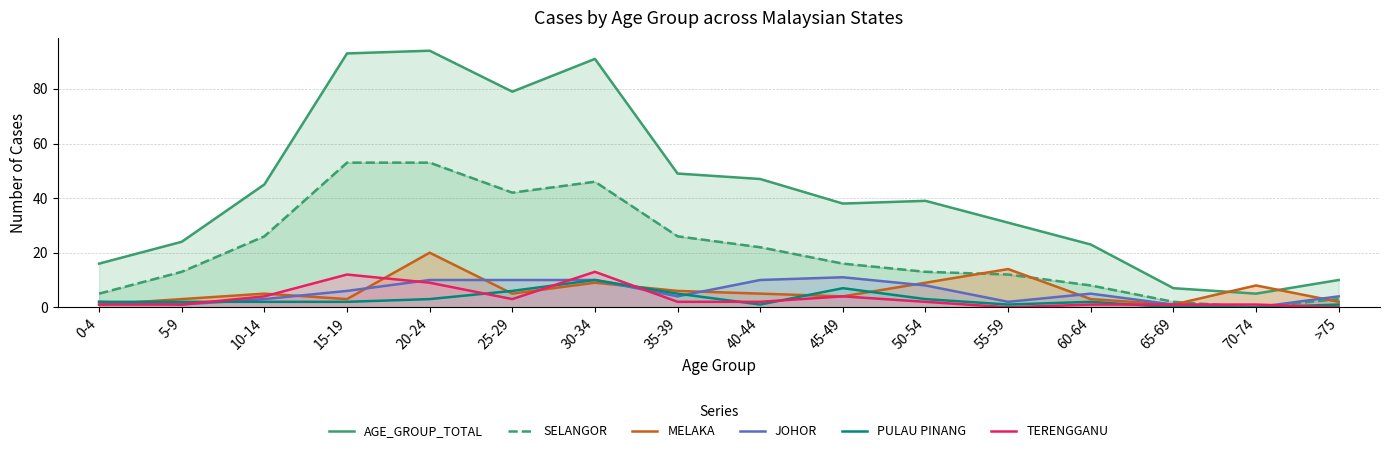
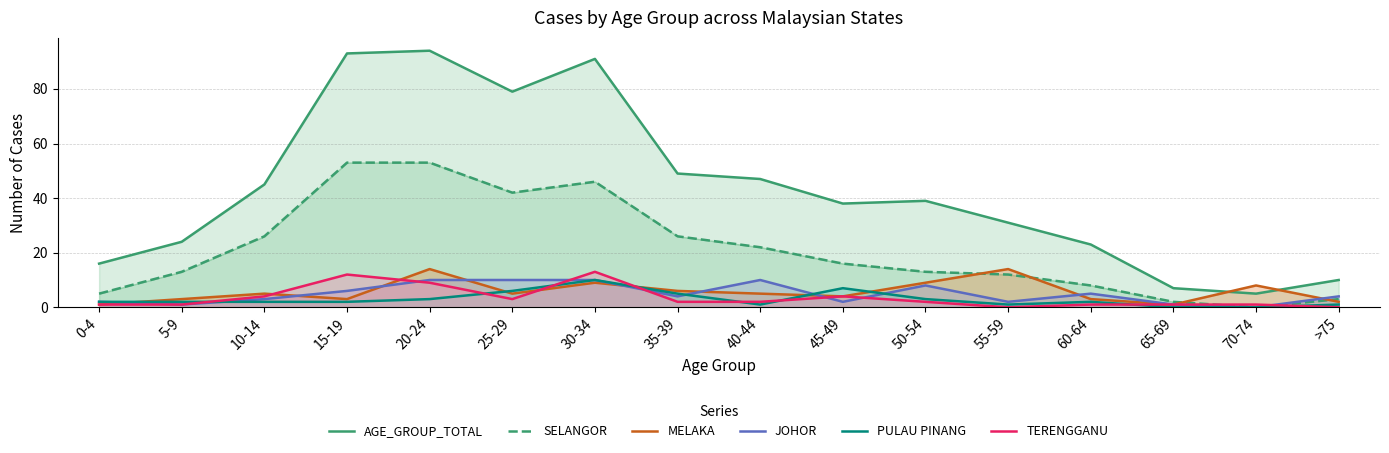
  {
    "MELAKA": {
      "5-9": 3,
      "10-14": 5,
      "15-19": 3,
-     "20-24": 20,
+     "20-24": 14,
      "25-29": 5,
      "30-34": 9,
      "35-39": 6,
      "40-44": 5,
      "50-54": 9,
      "55-59": 14,
      "60-64": 3,
      "70-74": 8,
      ">75": 2
    },
    "JOHOR": {
      "10-14": 3,
      "15-19": 6,
      "20-24": 10,
      "25-29": 10,
      "35-39": 4,
      "40-44": 10,
-     "45-49": 11,
+     "45-49": 2,
      "50-54": 8,
      "55-59": 2,
      "60-64": 5,
      ">75": 4
    },
    "PULAU PINANG": {
      "5-9": 2,
      "10-14": 2,
      "15-19": 2,
      "20-24": 3,
      "25-29": 6,
      "35-39": 5,
      "40-44": 1,
      "45-49": 7,
      "50-54": 3,
      "55-59": 1,
      "60-64": 2,
      "65-69": 0,
      ">75": 1
    },
    "TERENGGANU": {
      "10-14": 4,
      "15-19": 12,
      "20-24": 9,
      "25-29": 3,
      "30-34": 13,
      "35-39": 2,
      "40-44": 2,
      "50-54": 2,
      "55-59": 0,
      "60-64": 1,
      "70-74": 1,
      ">75": 0
    }
  }
